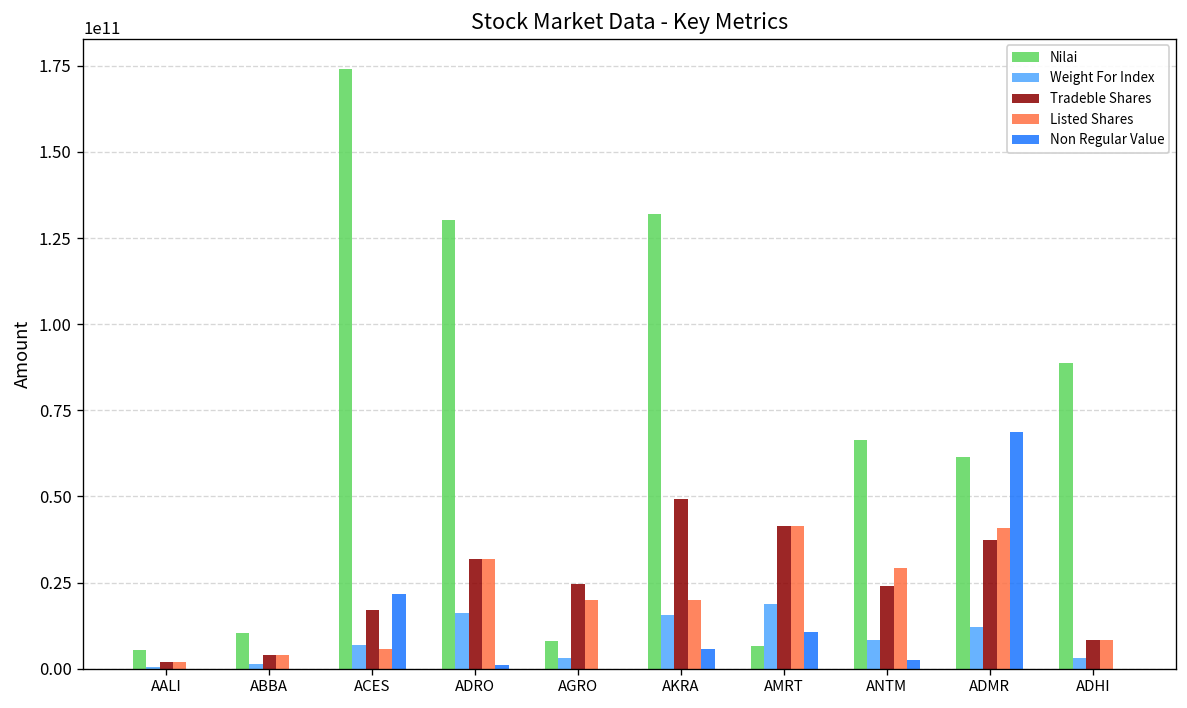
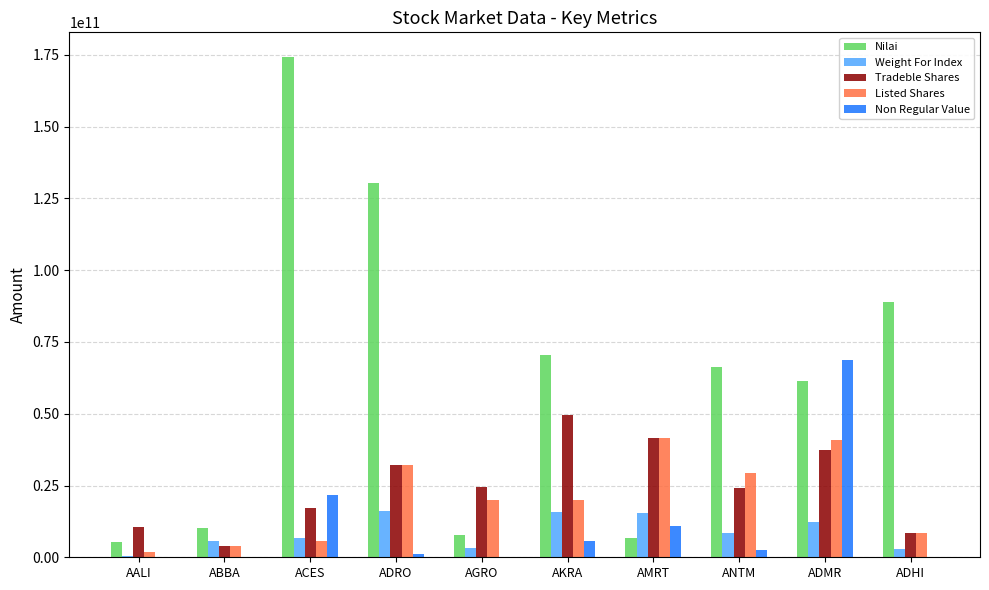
  {
    "Nilai": {
      "AALI": 5000000000,
      "ABBA": 10000000000,
      "ACES": 174000000000,
      "ADRO": 130000000000,
      "AGRO": 8000000000,
-     "AKRA": 132000000000,
+     "AKRA": 71000000000,
      "AMRT": 7000000000,
      "ANTM": 66000000000,
      "ADMR": 61000000000,
      "ADHI": 89000000000
    },
    "Weight For Index": {
-     "ABBA": 1000000000,
+     "ABBA": 6000000000,
      "ACES": 7000000000,
      "ADRO": 16000000000,
      "AGRO": 3000000000,
      "AKRA": 16000000000,
-     "AMRT": 19000000000,
+     "AMRT": 15000000000,
      "ANTM": 8000000000,
      "ADMR": 12000000000,
      "ADHI": 3000000000
    },
    "Tradeble Shares": {
-     "AALI": 2000000000,
+     "AALI": 11000000000,
      "ABBA": 4000000000,
      "ACES": 17000000000,
      "ADRO": 32000000000,
      "AGRO": 24000000000,
      "AKRA": 49000000000,
      "AMRT": 42000000000,
      "ANTM": 24000000000,
      "ADMR": 37000000000,
      "ADHI": 8000000000
    },
    "Listed Shares": {
      "AALI": 2000000000,
      "ABBA": 4000000000,
      "ACES": 6000000000,
      "ADRO": 32000000000,
      "AGRO": 20000000000,
      "AKRA": 20000000000,
      "AMRT": 42000000000,
      "ANTM": 29000000000,
      "ADMR": 41000000000,
      "ADHI": 8000000000
    },
    "Non Regular Value": {
      "ABBA": 0,
      "ACES": 22000000000,
      "ADRO": 1000000000,
      "AGRO": 0,
      "AKRA": 6000000000,
      "AMRT": 11000000000,
      "ANTM": 2000000000,
      "ADMR": 69000000000,
      "ADHI": 0
    }
  }
